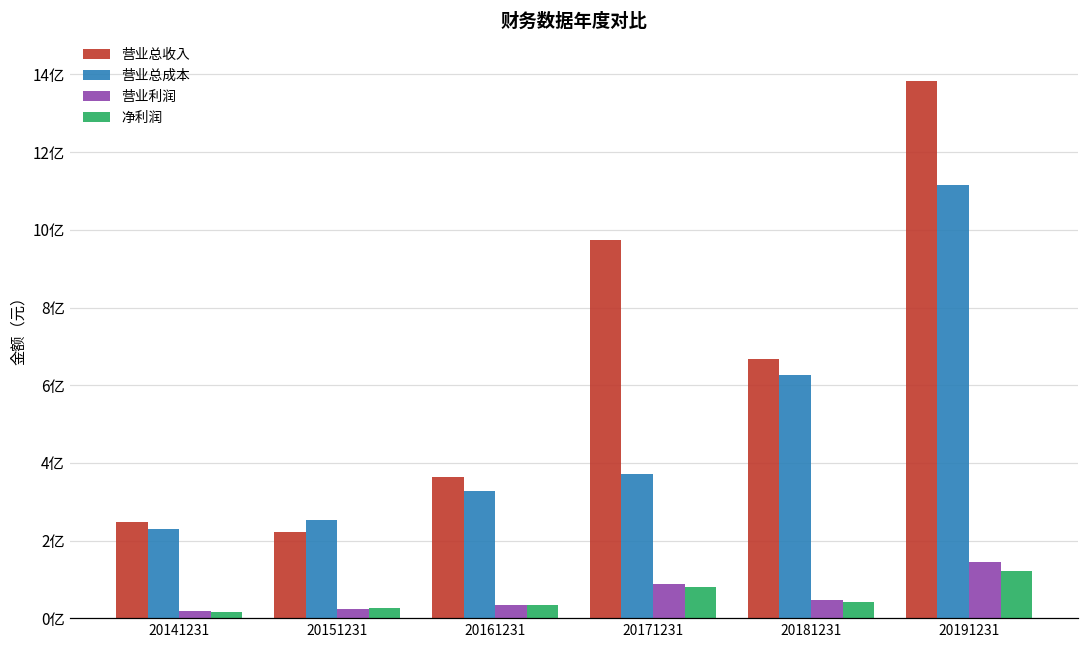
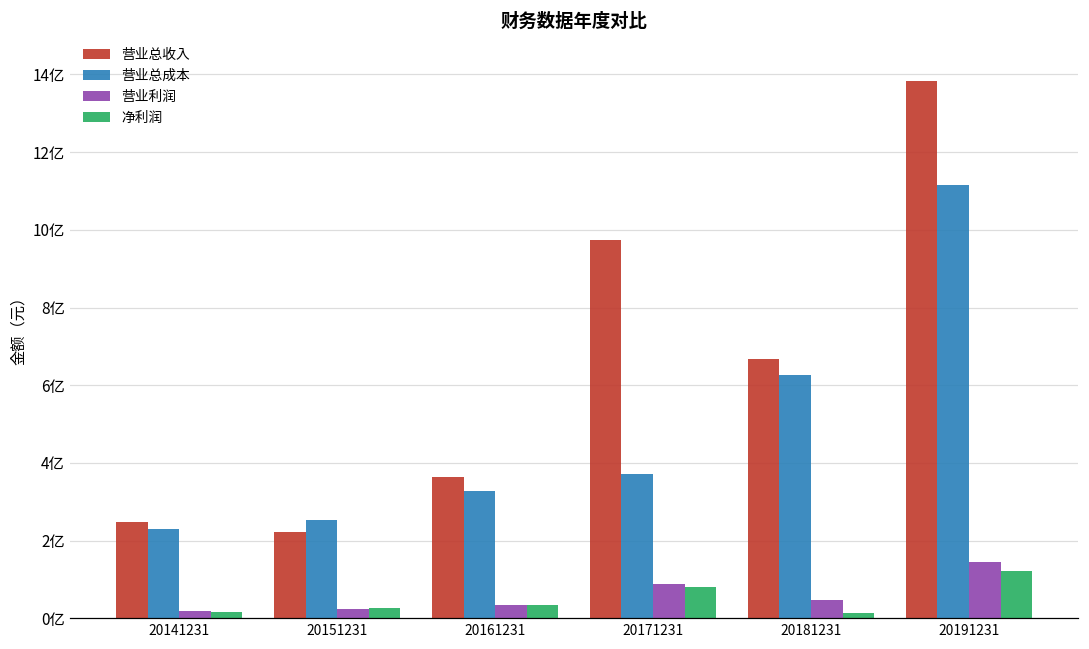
  {
    "营业总收入": {
      "20141231": "2.5亿",
      "20151231": "2.2亿",
      "20161231": "3.6亿",
      "20171231": "9.7亿",
      "20181231": "6.7亿",
      "20191231": "13.8亿"
    },
    "营业总成本": {
      "20141231": "2.3亿",
      "20151231": "2.5亿",
      "20161231": "3.3亿",
      "20171231": "3.7亿",
      "20181231": "6.3亿",
      "20191231": "11.2亿"
    },
    "营业利润": {
      "20141231": "0.2亿",
      "20151231": "0.2亿",
      "20161231": "0.3亿",
      "20171231": "0.9亿",
      "20181231": "0.5亿",
      "20191231": "1.5亿"
    },
    "净利润": {
      "20141231": "0.2亿",
      "20151231": "0.3亿",
      "20161231": "0.4亿",
      "20171231": "0.8亿",
-     "20181231": "0.4亿",
+     "20181231": "0.1亿",
      "20191231": "1.2亿"
    }
  }
